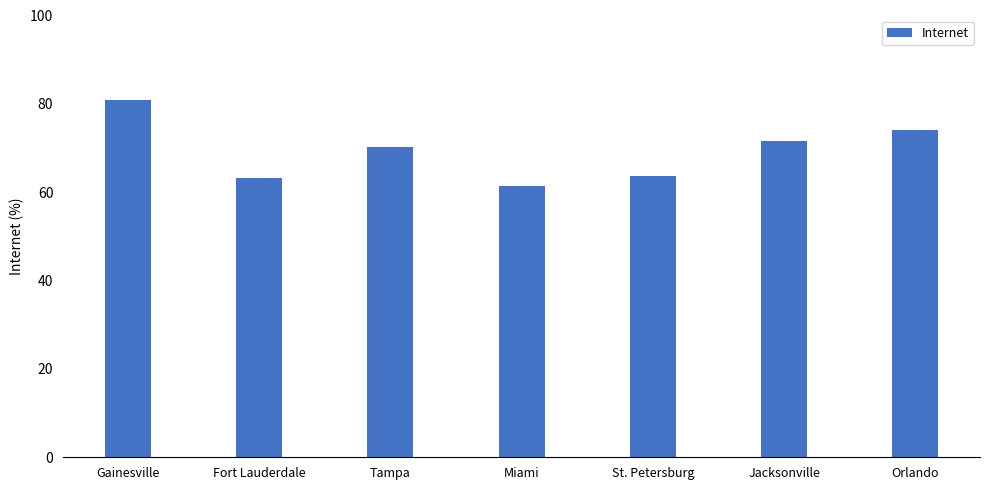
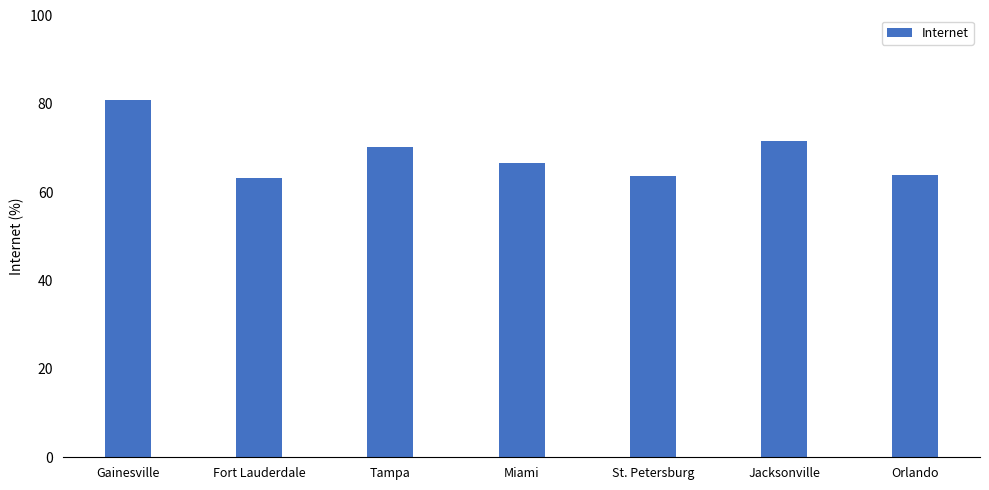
  {
    "Gainesville": 81,
    "Fort Lauderdale": 63,
    "Tampa": 70,
-   "Miami": 61,
+   "Miami": 67,
    "St. Petersburg": 64,
    "Jacksonville": 72,
-   "Orlando": 74
+   "Orlando": 64
  }
